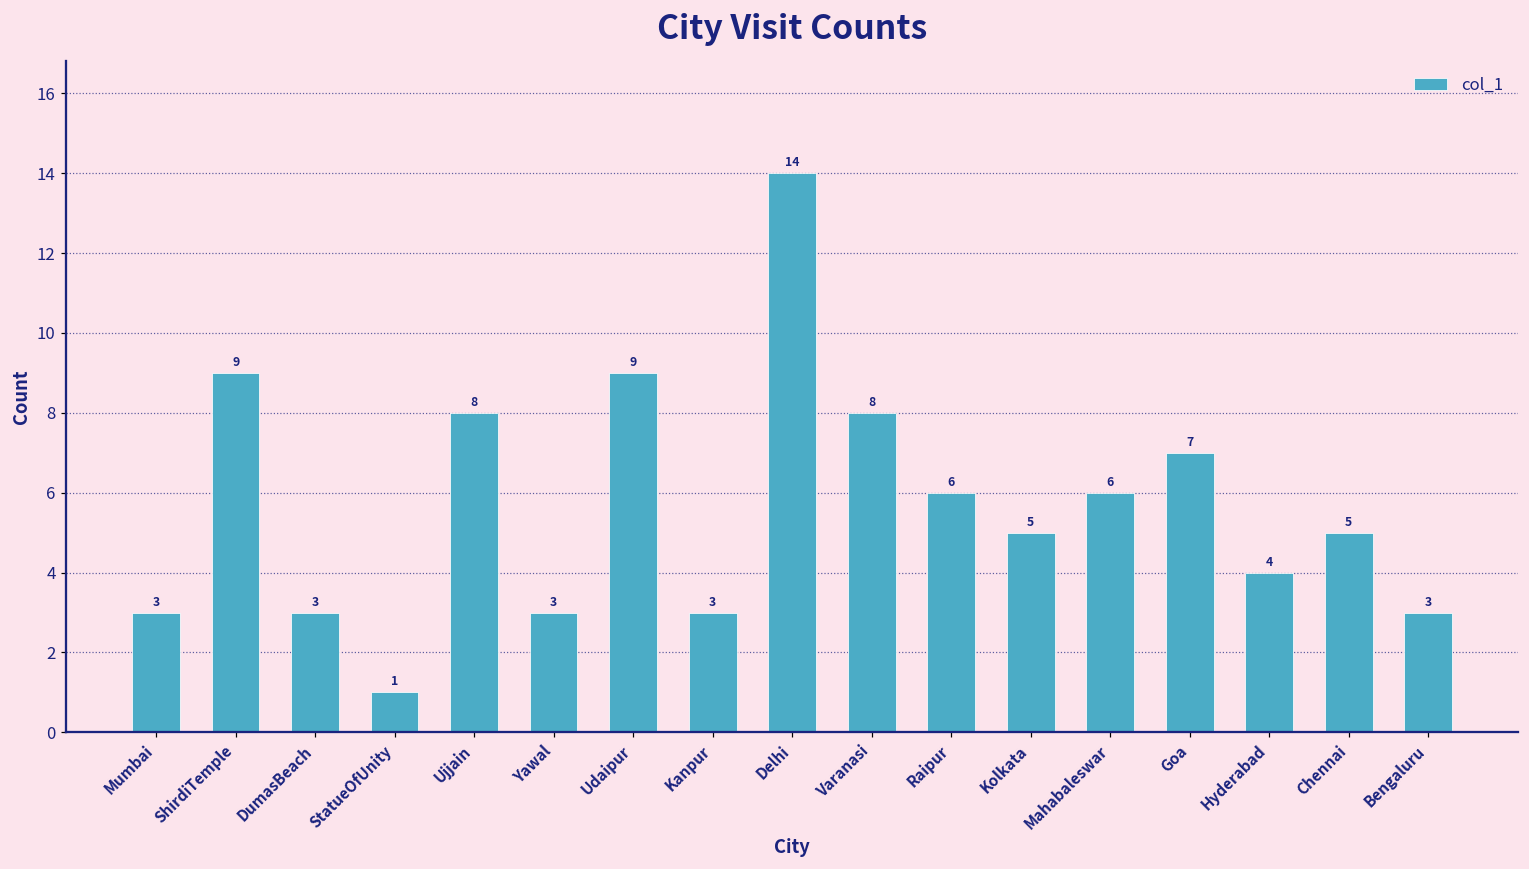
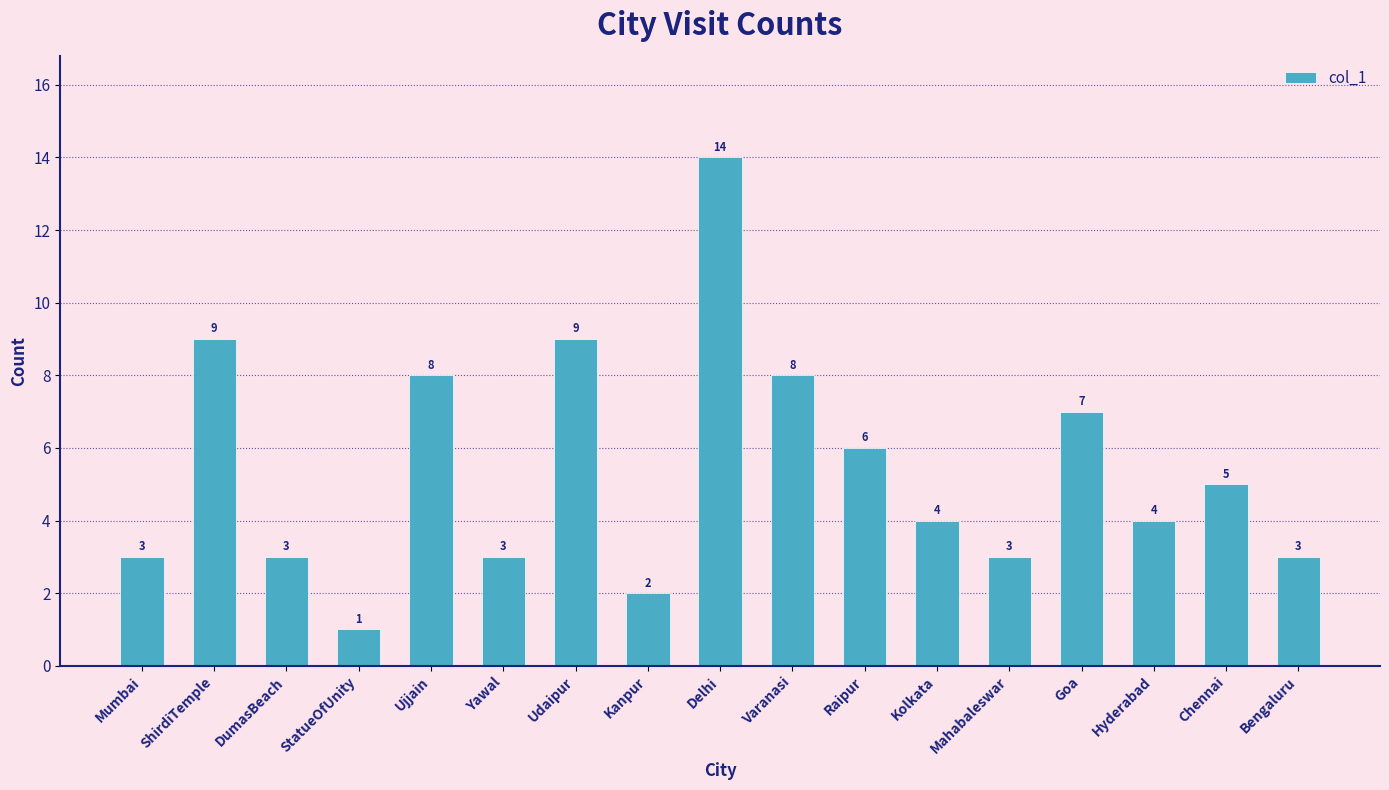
  {
    "Mumbai": 3,
    "ShirdiTemple": 9,
    "DumasBeach": 3,
    "StatueOfUnity": 1,
    "Ujjain": 8,
    "Yawal": 3,
    "Udaipur": 9,
-   "Kanpur": 3,
+   "Kanpur": 2,
    "Delhi": 14,
    "Varanasi": 8,
    "Raipur": 6,
-   "Kolkata": 5,
-   "Mahabaleswar": 6,
+   "Kolkata": 4,
+   "Mahabaleswar": 3,
    "Goa": 7,
    "Hyderabad": 4,
    "Chennai": 5,
    "Bengaluru": 3
  }
